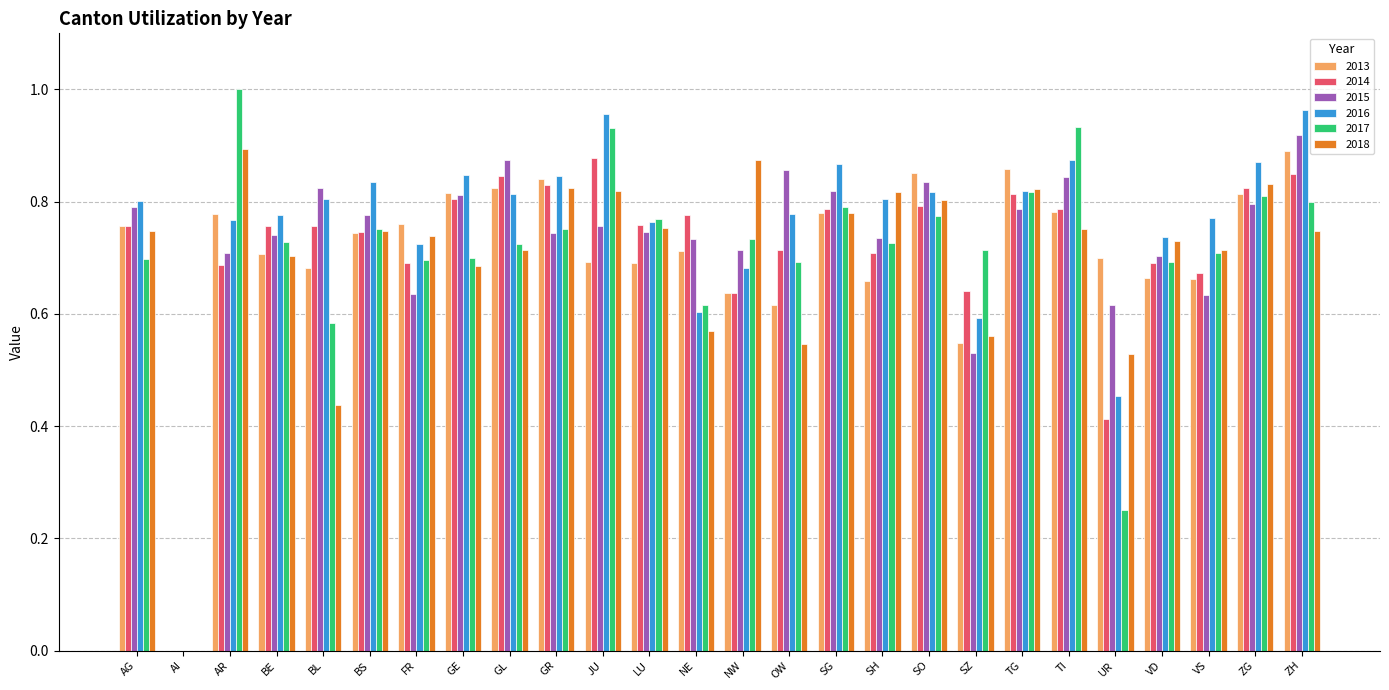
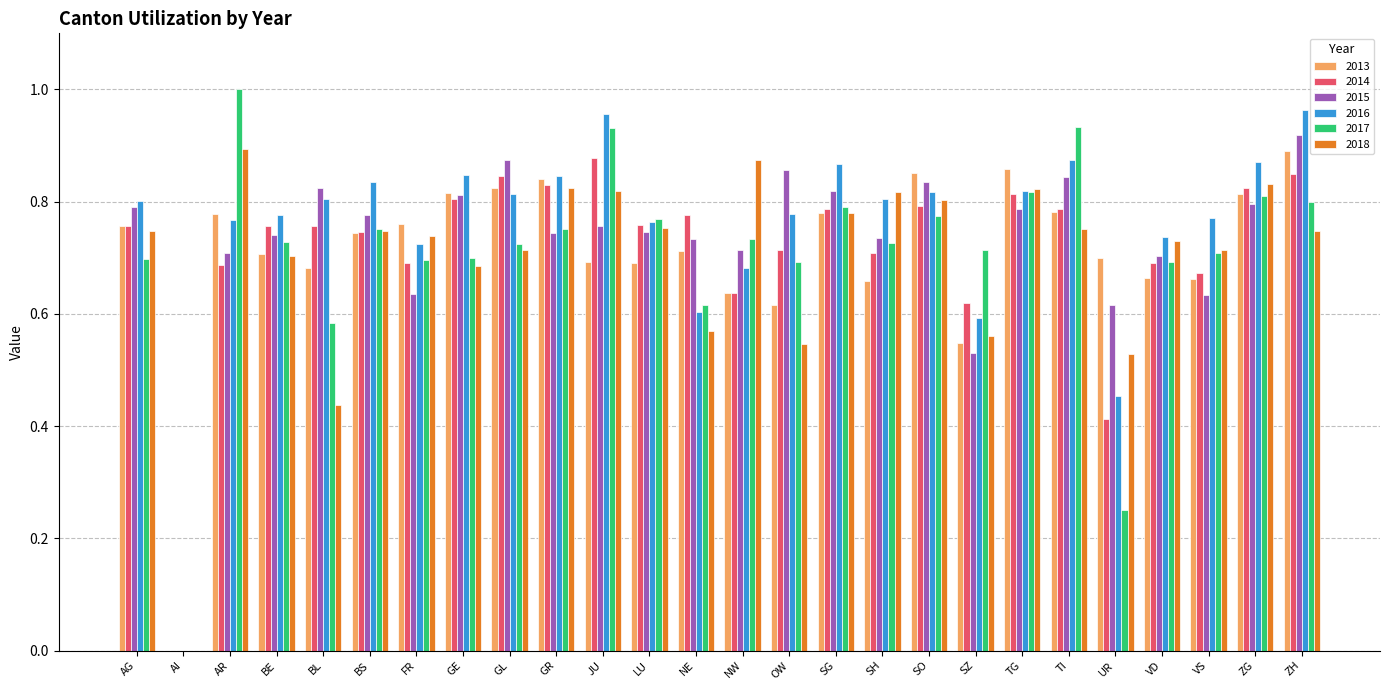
  {
    "2013": {
      "AG": 0.76,
      "AI": 0.00,
      "AR": 0.78,
      "BE": 0.71,
      "BL": 0.68,
      "BS": 0.74,
      "FR": 0.76,
      "GE": 0.82,
      "GL": 0.82,
      "GR": 0.84,
      "JU": 0.69,
      "LU": 0.69,
      "NE": 0.71,
      "NW": 0.64,
      "OW": 0.62,
      "SG": 0.78,
      "SH": 0.66,
      "SO": 0.85,
      "SZ": 0.55,
      "TG": 0.86,
      "TI": 0.78,
      "UR": 0.70,
      "VD": 0.66,
      "VS": 0.66,
      "ZG": 0.81,
      "ZH": 0.89
    },
    "2014": {
      "AG": 0.76,
      "AI": 0.00,
      "AR": 0.69,
      "BE": 0.76,
      "BL": 0.76,
      "BS": 0.75,
      "FR": 0.69,
      "GE": 0.81,
      "GL": 0.85,
      "GR": 0.83,
      "JU": 0.88,
      "LU": 0.76,
      "NE": 0.78,
      "NW": 0.64,
      "OW": 0.71,
      "SG": 0.79,
      "SH": 0.71,
      "SO": 0.79,
-     "SZ": 0.64,
+     "SZ": 0.62,
      "TG": 0.81,
      "TI": 0.79,
      "UR": 0.41,
      "VD": 0.69,
      "VS": 0.67,
      "ZG": 0.82,
      "ZH": 0.85
    },
    "2015": {
      "AG": 0.79,
      "AI": 0.00,
      "AR": 0.71,
      "BE": 0.74,
      "BL": 0.82,
      "BS": 0.78,
      "FR": 0.64,
      "GE": 0.81,
      "GL": 0.88,
      "GR": 0.74,
      "JU": 0.76,
      "LU": 0.75,
      "NE": 0.73,
      "NW": 0.71,
      "OW": 0.86,
      "SG": 0.82,
      "SH": 0.74,
      "SO": 0.83,
      "SZ": 0.53,
      "TG": 0.79,
      "TI": 0.84,
      "UR": 0.62,
      "VD": 0.70,
      "VS": 0.63,
      "ZG": 0.80,
      "ZH": 0.92
    },
    "2016": {
      "AG": 0.80,
      "AI": 0.00,
      "AR": 0.77,
      "BE": 0.78,
      "BL": 0.80,
      "BS": 0.83,
      "FR": 0.72,
      "GE": 0.85,
      "GL": 0.81,
      "GR": 0.85,
      "JU": 0.96,
      "LU": 0.76,
      "NE": 0.60,
      "NW": 0.68,
      "OW": 0.78,
      "SG": 0.87,
      "SH": 0.81,
      "SO": 0.82,
      "SZ": 0.59,
      "TG": 0.82,
      "TI": 0.87,
      "UR": 0.45,
      "VD": 0.74,
      "VS": 0.77,
      "ZG": 0.87,
      "ZH": 0.96
    },
    "2017": {
      "AG": 0.70,
      "AI": 0.00,
      "AR": 1.00,
      "BE": 0.73,
      "BL": 0.58,
      "BS": 0.75,
      "FR": 0.70,
      "GE": 0.70,
      "GL": 0.72,
      "GR": 0.75,
      "JU": 0.93,
      "LU": 0.77,
      "NE": 0.62,
      "NW": 0.73,
      "OW": 0.69,
      "SG": 0.79,
      "SH": 0.73,
      "SO": 0.77,
      "SZ": 0.71,
      "TG": 0.82,
      "TI": 0.93,
      "UR": 0.25,
      "VD": 0.69,
      "VS": 0.71,
      "ZG": 0.81,
      "ZH": 0.80
    },
    "2018": {
      "AG": 0.75,
      "AI": 0.00,
      "AR": 0.89,
      "BE": 0.70,
      "BL": 0.44,
      "BS": 0.75,
      "FR": 0.74,
      "GE": 0.68,
      "GL": 0.71,
      "GR": 0.82,
      "JU": 0.82,
      "LU": 0.75,
      "NE": 0.57,
      "NW": 0.88,
      "OW": 0.55,
      "SG": 0.78,
      "SH": 0.82,
      "SO": 0.80,
      "SZ": 0.56,
      "TG": 0.82,
      "TI": 0.75,
      "UR": 0.53,
      "VD": 0.73,
      "VS": 0.71,
      "ZG": 0.83,
      "ZH": 0.75
    }
  }
